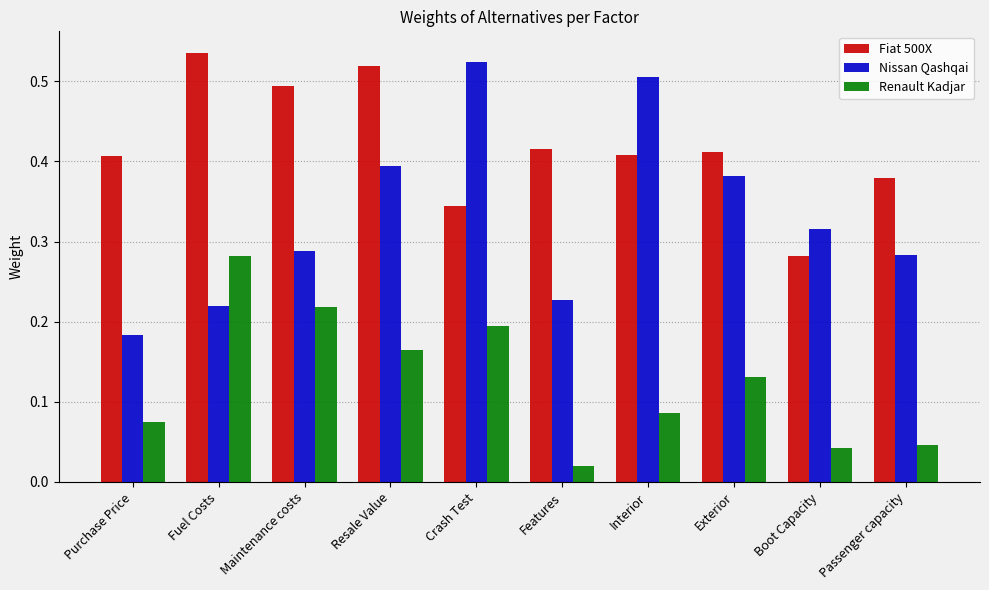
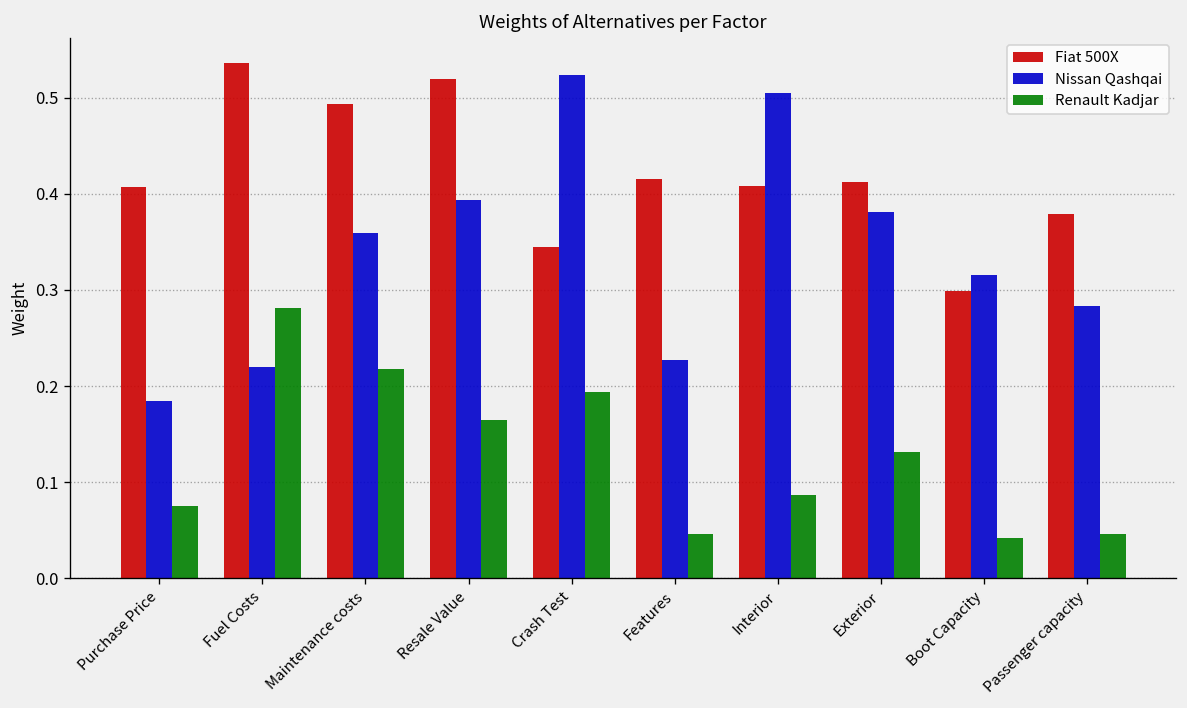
  {
    "Fiat 500X": {
      "Purchase Price": 0.41,
      "Fuel Costs": 0.54,
      "Maintenance costs": 0.49,
      "Resale Value": 0.52,
      "Crash Test": 0.35,
      "Features": 0.42,
      "Interior": 0.41,
      "Exterior": 0.41,
-     "Boot Capacity": 0.28,
+     "Boot Capacity": 0.30,
      "Passenger capacity": 0.38
    },
    "Nissan Qashqai": {
      "Purchase Price": 0.18,
      "Fuel Costs": 0.22,
-     "Maintenance costs": 0.29,
+     "Maintenance costs": 0.36,
      "Resale Value": 0.39,
      "Crash Test": 0.52,
      "Features": 0.23,
      "Interior": 0.51,
      "Exterior": 0.38,
      "Boot Capacity": 0.32,
      "Passenger capacity": 0.28
    },
    "Renault Kadjar": {
      "Purchase Price": 0.08,
      "Fuel Costs": 0.28,
      "Maintenance costs": 0.22,
      "Resale Value": 0.17,
      "Crash Test": 0.19,
-     "Features": 0.02,
+     "Features": 0.05,
      "Interior": 0.09,
      "Exterior": 0.13,
      "Boot Capacity": 0.04,
      "Passenger capacity": 0.05
    }
  }
